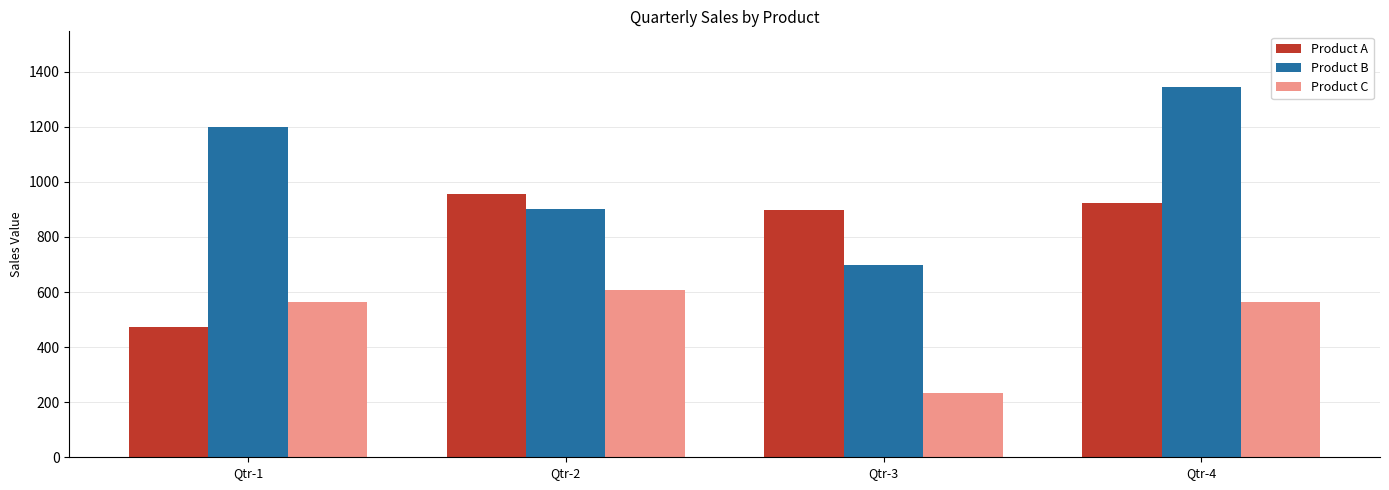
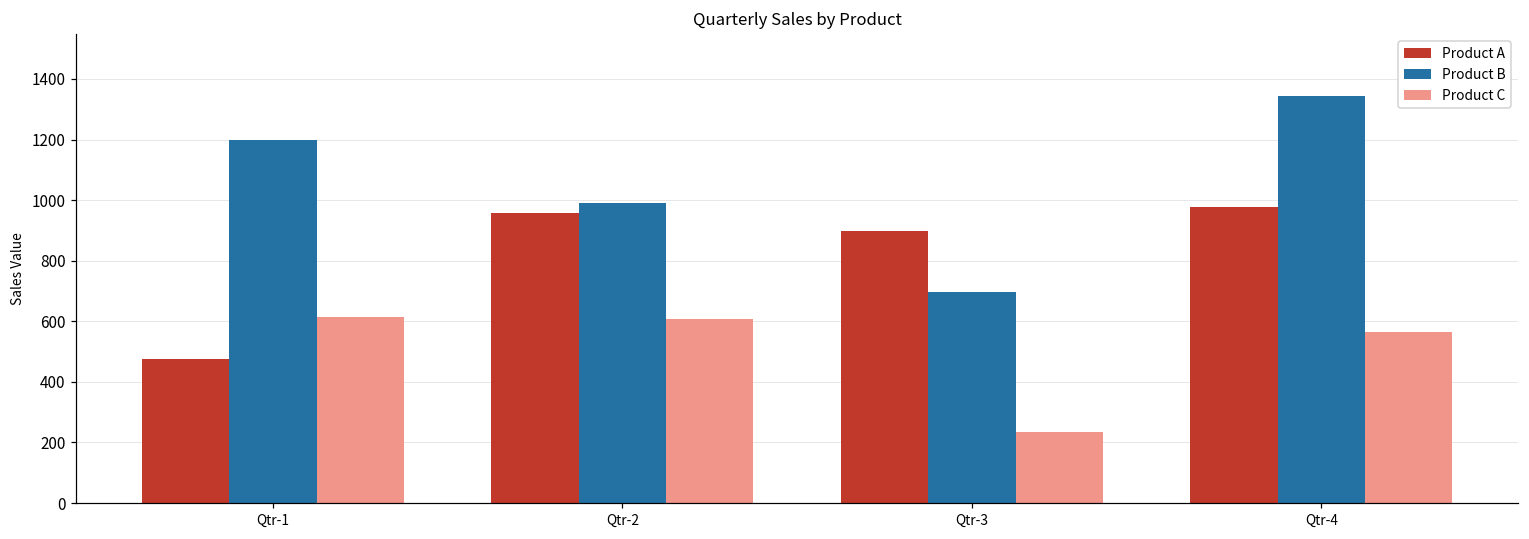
  {
    "Product A": {
      "Qtr-1": 470,
      "Qtr-2": 960,
      "Qtr-3": 900,
-     "Qtr-4": 920
+     "Qtr-4": 980
    },
    "Product B": {
      "Qtr-1": 1200,
-     "Qtr-2": 900,
+     "Qtr-2": 990,
      "Qtr-3": 700,
      "Qtr-4": 1350
    },
    "Product C": {
-     "Qtr-1": 560,
+     "Qtr-1": 620,
      "Qtr-2": 610,
      "Qtr-3": 230,
      "Qtr-4": 570
    }
  }
